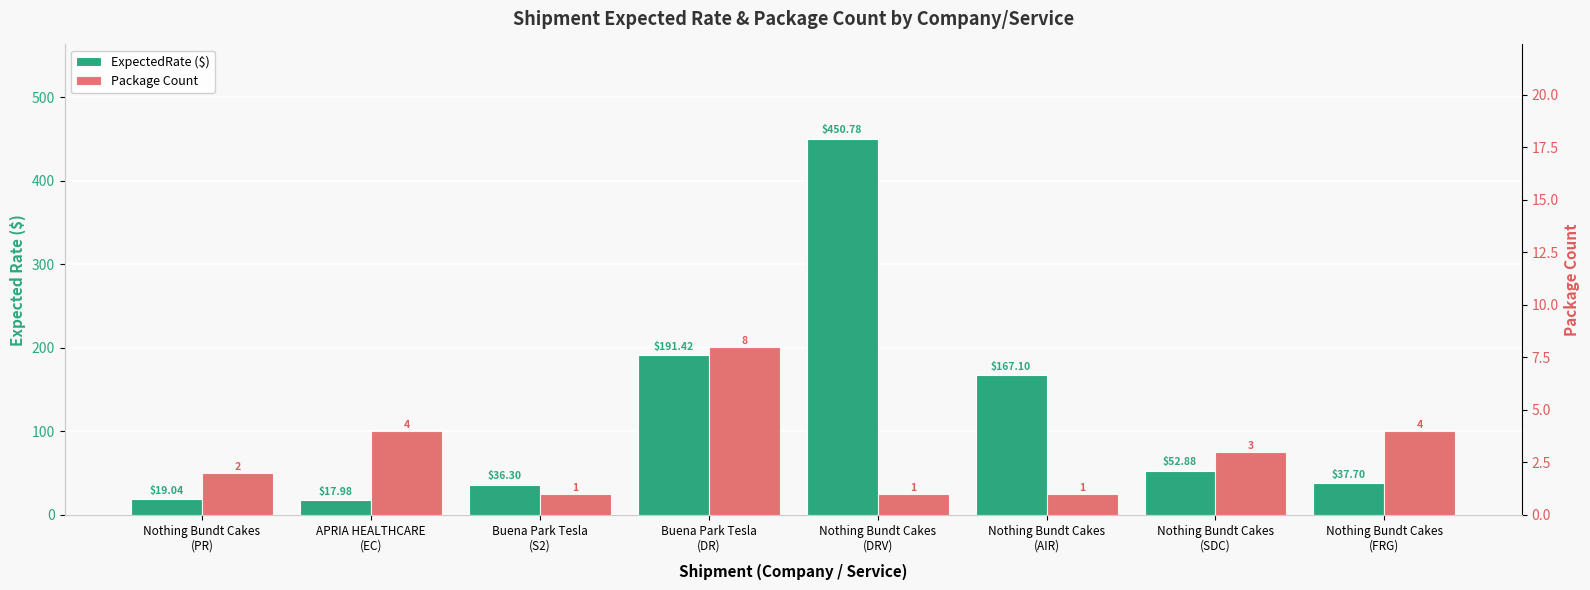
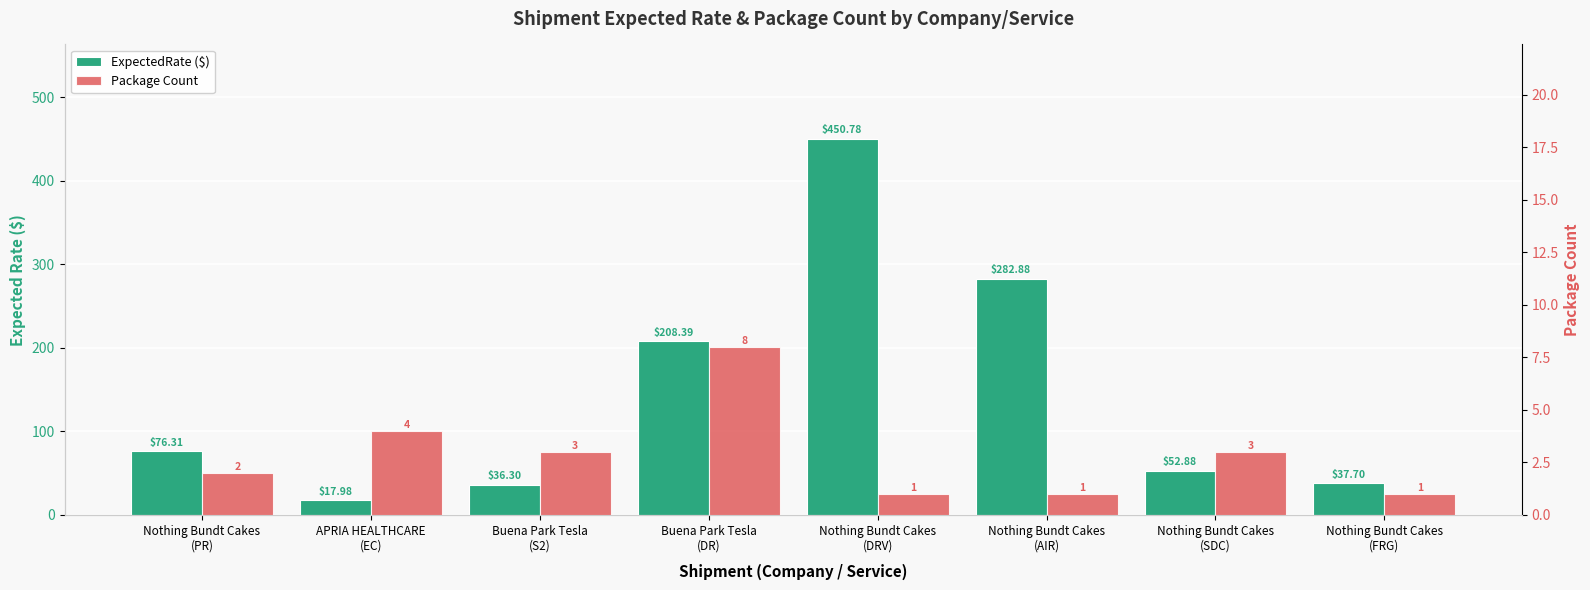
  {
    "ExpectedRate ($)": {
-     "Nothing Bundt Cakes (PR)": "$19.04",
+     "Nothing Bundt Cakes (PR)": "$76.31",
      "APRIA HEALTHCARE (EC)": "$17.98",
      "Buena Park Tesla (S2)": "$36.30",
-     "Buena Park Tesla (DR)": "$191.42",
+     "Buena Park Tesla (DR)": "$208.39",
      "Nothing Bundt Cakes (DRV)": "$450.78",
-     "Nothing Bundt Cakes (AIR)": "$167.10",
+     "Nothing Bundt Cakes (AIR)": "$282.88",
      "Nothing Bundt Cakes (SDC)": "$52.88",
      "Nothing Bundt Cakes (FRG)": "$37.70"
    },
    "Package Count": {
      "Nothing Bundt Cakes (PR)": "2",
      "APRIA HEALTHCARE (EC)": "4",
-     "Buena Park Tesla (S2)": "1",
+     "Buena Park Tesla (S2)": "3",
      "Buena Park Tesla (DR)": "8",
      "Nothing Bundt Cakes (DRV)": "1",
      "Nothing Bundt Cakes (AIR)": "1",
      "Nothing Bundt Cakes (SDC)": "3",
-     "Nothing Bundt Cakes (FRG)": "4"
+     "Nothing Bundt Cakes (FRG)": "1"
    }
  }
